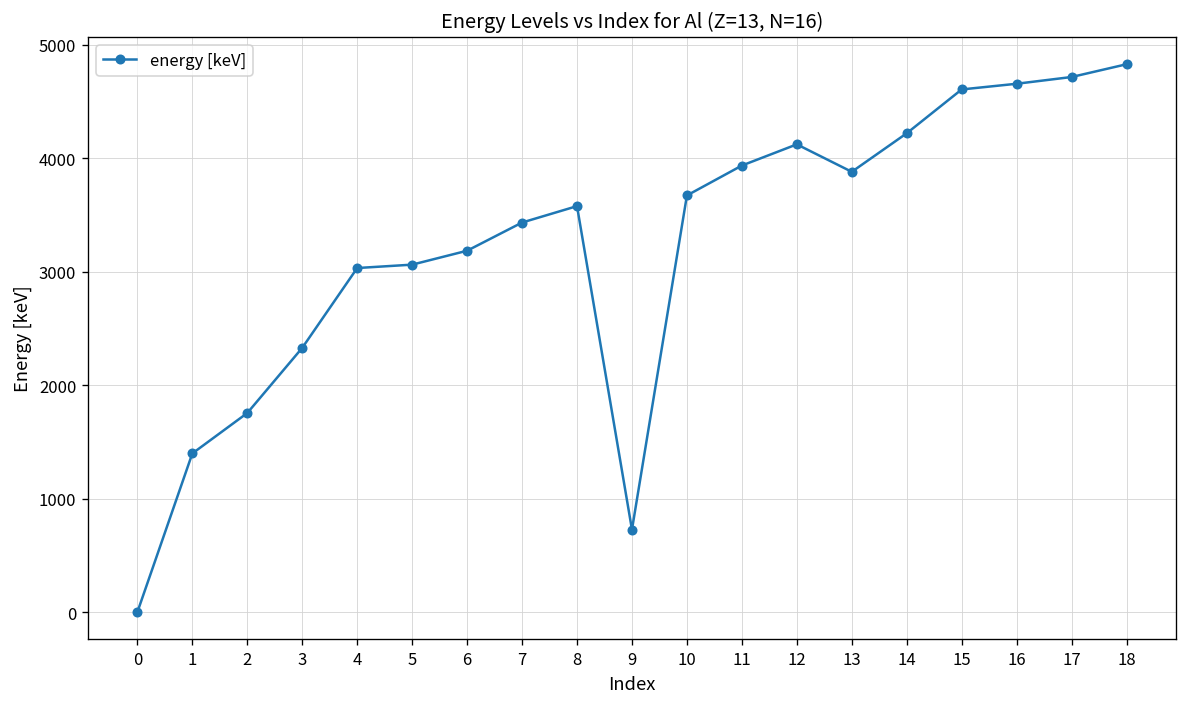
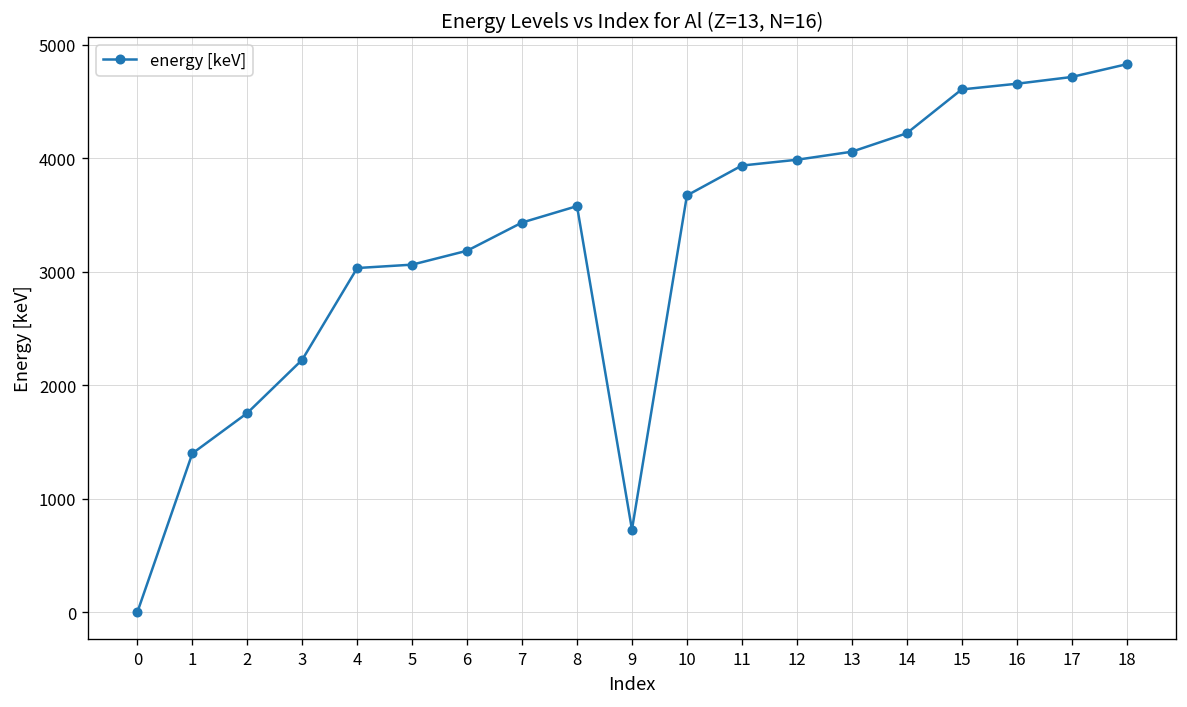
  {
    "0": 0,
    "1": 1400,
    "2": 1800,
-   "3": 2300,
+   "3": 2200,
    "4": 3000,
    "5": 3100,
    "6": 3200,
    "7": 3400,
    "8": 3600,
    "9": 700,
    "10": 3700,
    "11": 3900,
-   "12": 4100,
-   "13": 3900,
+   "12": 4000,
+   "13": 4100,
    "14": 4200,
    "15": 4600,
    "16": 4700,
    "17": 4700,
    "18": 4800
  }
